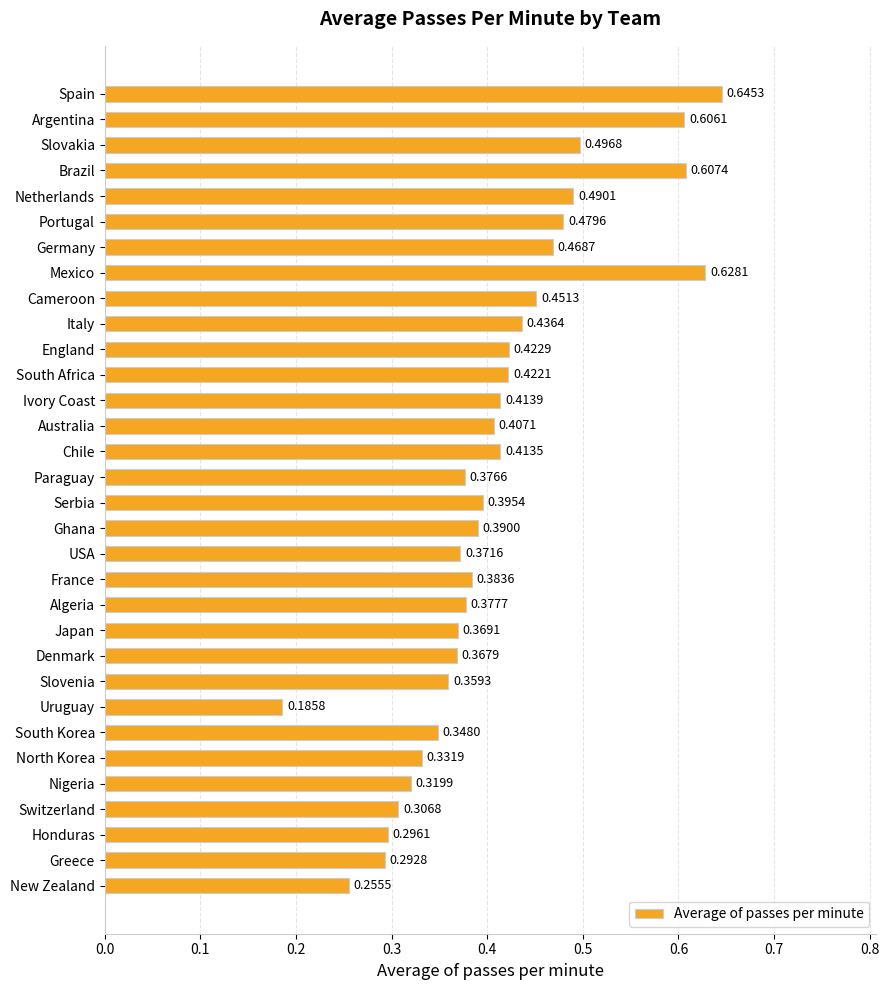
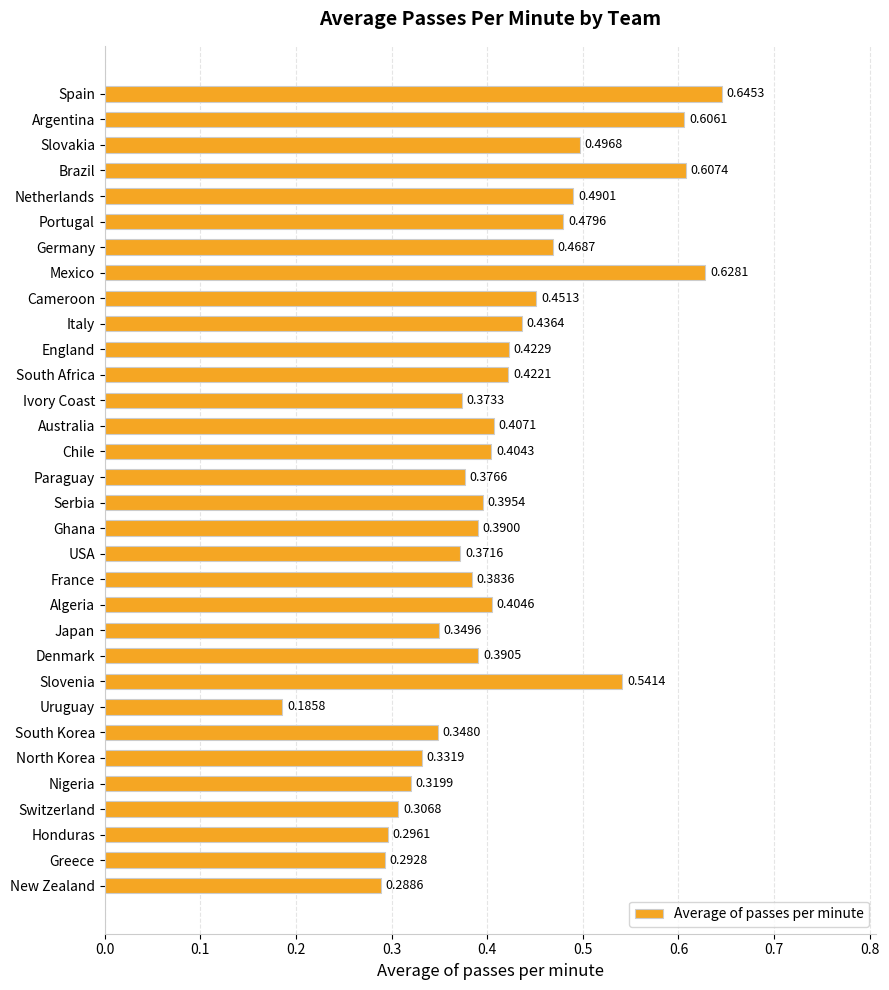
  {
    "Spain": 0.6453,
    "Argentina": 0.6061,
    "Slovakia": 0.4968,
    "Brazil": 0.6074,
    "Netherlands": 0.4901,
    "Portugal": 0.4796,
    "Germany": 0.4687,
    "Mexico": 0.6281,
    "Cameroon": 0.4513,
    "Italy": 0.4364,
    "England": 0.4229,
    "South Africa": 0.4221,
-   "Ivory Coast": 0.4139,
+   "Ivory Coast": 0.3733,
    "Australia": 0.4071,
-   "Chile": 0.4135,
+   "Chile": 0.4043,
    "Paraguay": 0.3766,
    "Serbia": 0.3954,
    "Ghana": 0.3900,
    "USA": 0.3716,
    "France": 0.3836,
-   "Algeria": 0.3777,
-   "Japan": 0.3691,
-   "Denmark": 0.3679,
-   "Slovenia": 0.3593,
+   "Algeria": 0.4046,
+   "Japan": 0.3496,
+   "Denmark": 0.3905,
+   "Slovenia": 0.5414,
    "Uruguay": 0.1858,
    "South Korea": 0.3480,
    "North Korea": 0.3319,
    "Nigeria": 0.3199,
    "Switzerland": 0.3068,
    "Honduras": 0.2961,
    "Greece": 0.2928,
-   "New Zealand": 0.2555
+   "New Zealand": 0.2886
  }
